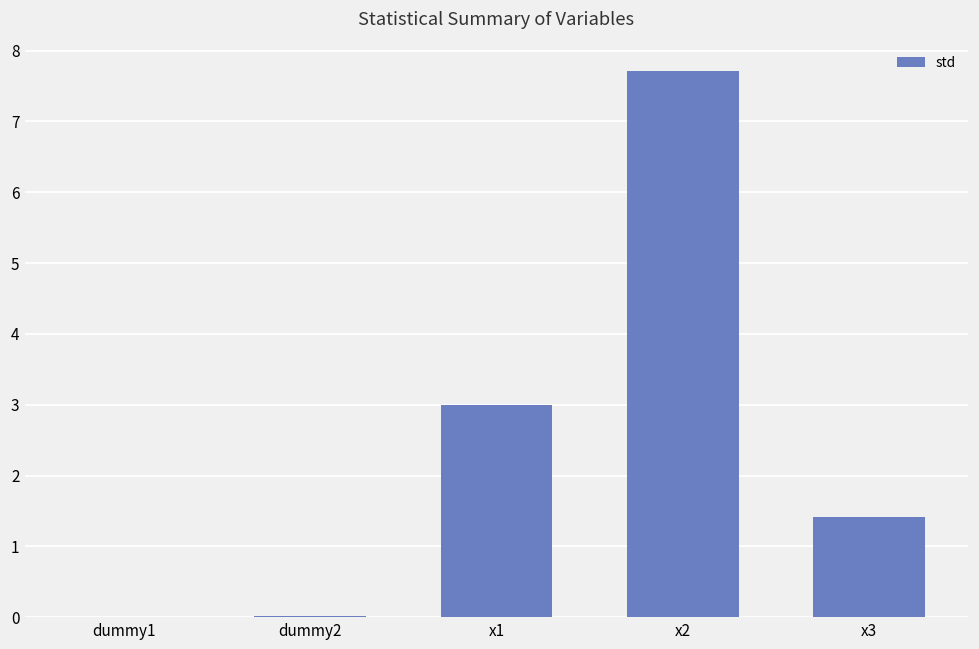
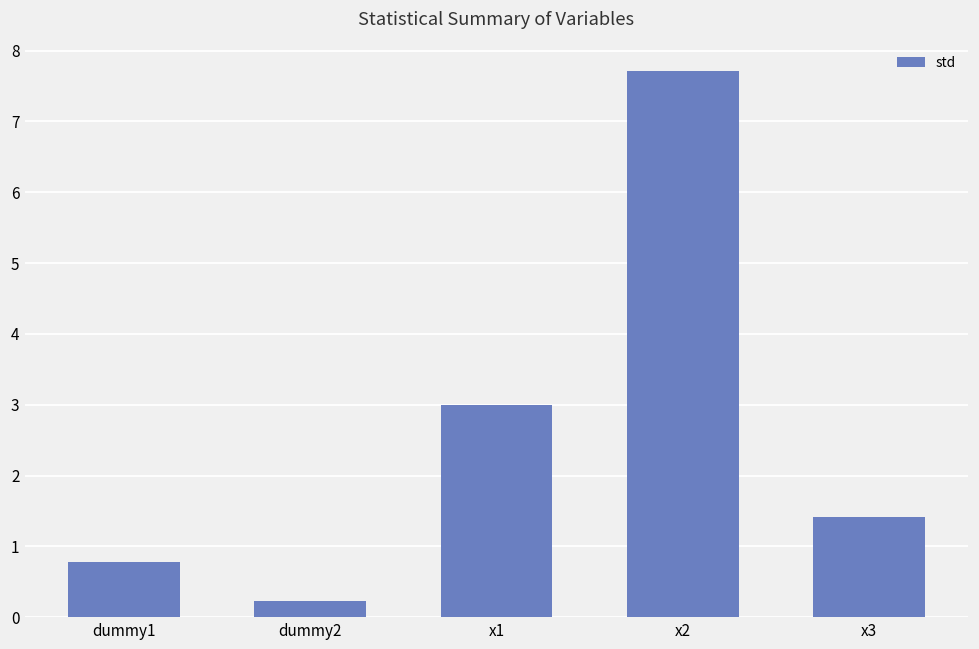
  {
-   "dummy1": 0.0,
-   "dummy2": 0.0,
+   "dummy1": 0.8,
+   "dummy2": 0.2,
    "x1": 3.0,
    "x2": 7.7,
    "x3": 1.4
  }
